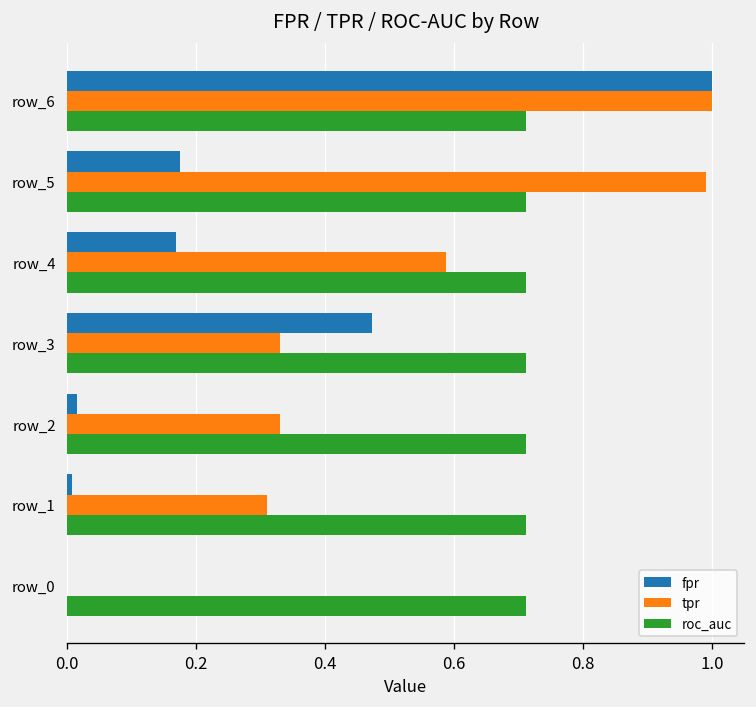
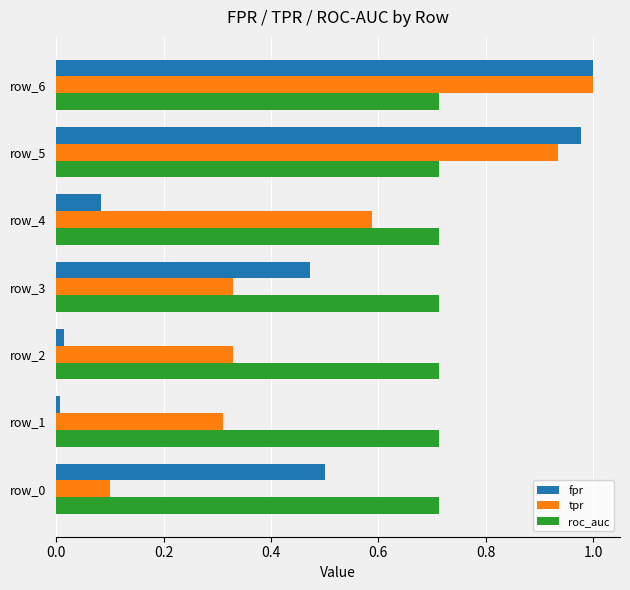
  {
    "fpr": {
      "row_6": 1.00,
-     "row_5": 0.18,
-     "row_4": 0.17,
+     "row_5": 0.98,
+     "row_4": 0.08,
      "row_3": 0.47,
      "row_2": 0.01,
      "row_1": 0.01,
-     "row_0": 0.0
+     "row_0": 0.5
    },
    "tpr": {
      "row_6": 1.00,
-     "row_5": 0.99,
+     "row_5": 0.93,
      "row_4": 0.59,
      "row_3": 0.33,
      "row_2": 0.33,
      "row_1": 0.31,
-     "row_0": 0.0
+     "row_0": 0.1
    },
    "roc_auc": {
      "row_6": 0.71,
      "row_5": 0.71,
      "row_4": 0.71,
      "row_3": 0.71,
      "row_2": 0.71,
      "row_1": 0.71,
      "row_0": 0.71
    }
  }
